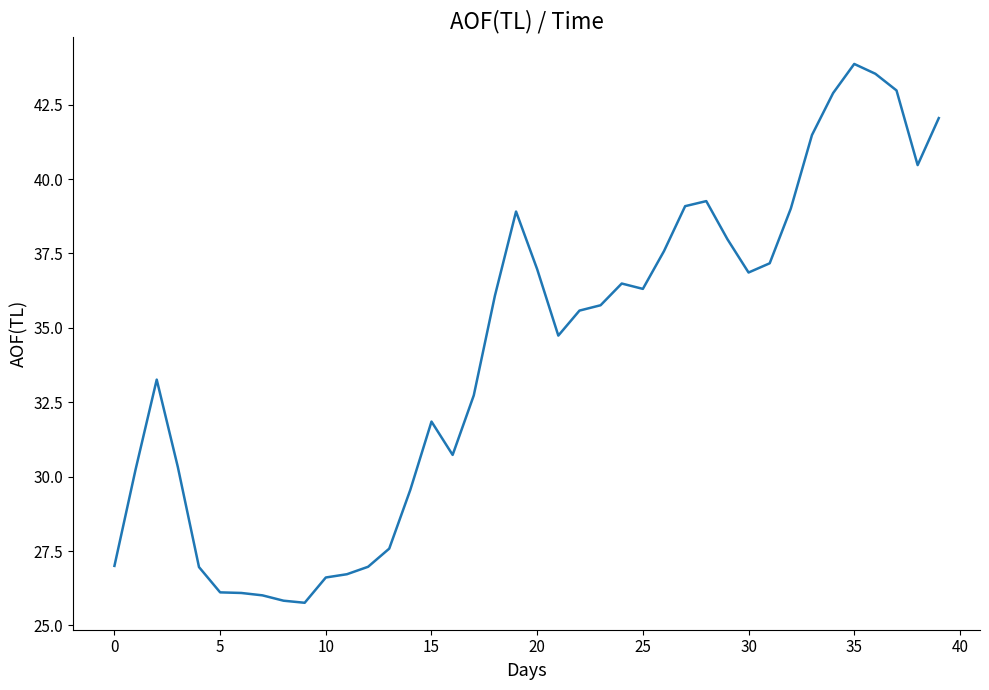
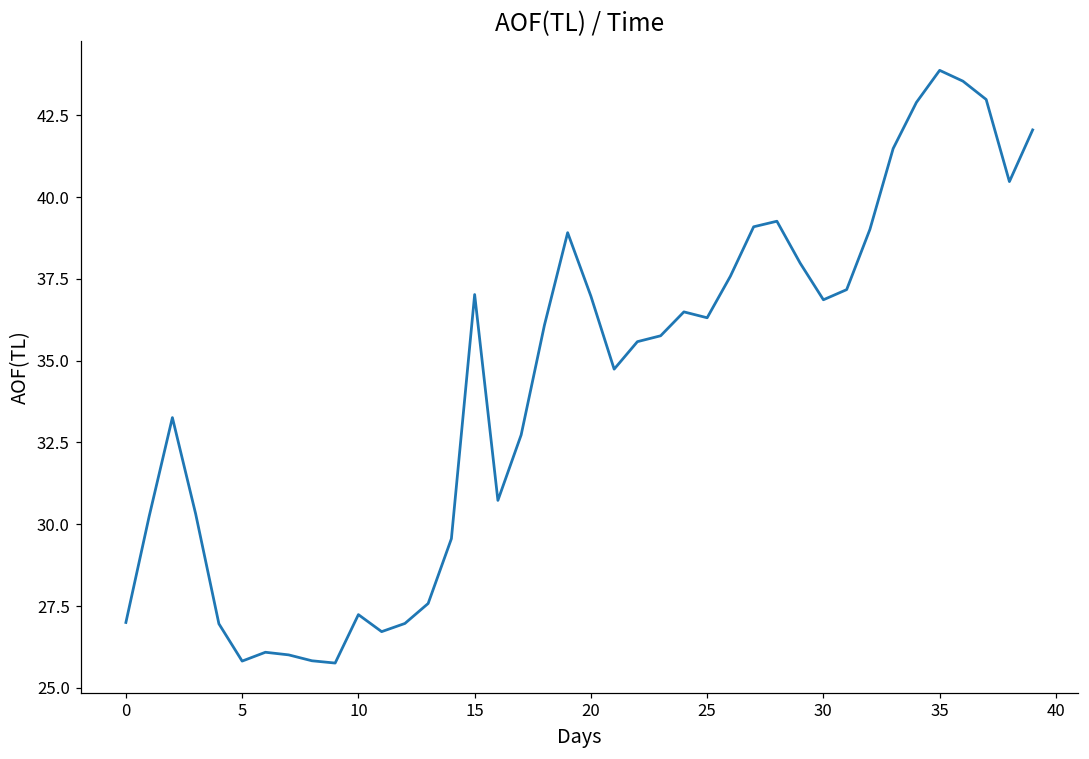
  {
    "0": 27.0,
-   "5": 26.1,
-   "10": 26.6,
-   "15": 31.9,
+   "5": 25.8,
+   "10": 27.2,
+   "15": 37.0,
    "20": 37.0,
    "25": 36.3,
    "30": 36.9,
    "35": 43.9
  }
